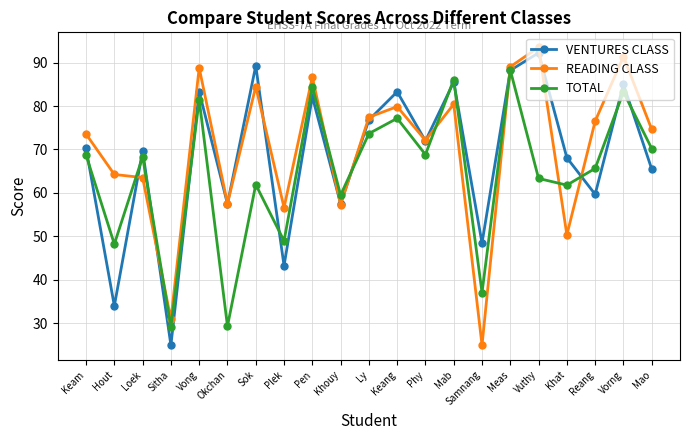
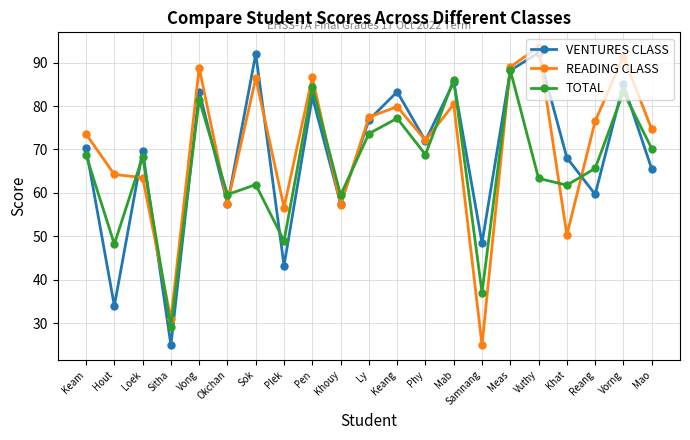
  {
    "VENTURES CLASS": {
      "Keam": 70,
      "Hout": 34,
      "Loek": 70,
      "Sitha": 25,
      "Vong": 83,
-     "Sok": 89,
+     "Sok": 92,
      "Plek": 43,
      "Pen": 82,
      "Ly": 77,
      "Keang": 83,
      "Samnang": 48,
      "Khat": 68,
      "Reang": 60,
      "Mao": 65
    },
    "READING CLASS": {
      "Keam": 74,
      "Hout": 64,
      "Loek": 64,
      "Sitha": 31,
      "Vong": 89,
-     "Sok": 84,
+     "Sok": 86,
      "Plek": 57,
      "Pen": 87,
      "Ly": 77,
      "Keang": 80,
      "Mab": 80,
      "Samnang": 25,
      "Meas": 89,
      "Khat": 50,
      "Reang": 77,
      "Mao": 75
    },
    "TOTAL": {
      "Keam": 69,
      "Hout": 48,
      "Loek": 68,
      "Sitha": 29,
      "Vong": 81,
-     "Okchan": 29,
+     "Okchan": 60,
      "Sok": 62,
      "Plek": 49,
      "Pen": 84,
      "Khouy": 59,
      "Ly": 74,
      "Keang": 77,
      "Phy": 69,
      "Samnang": 37,
      "Vuthy": 63,
      "Khat": 62,
      "Reang": 66,
      "Mao": 70
    }
  }
